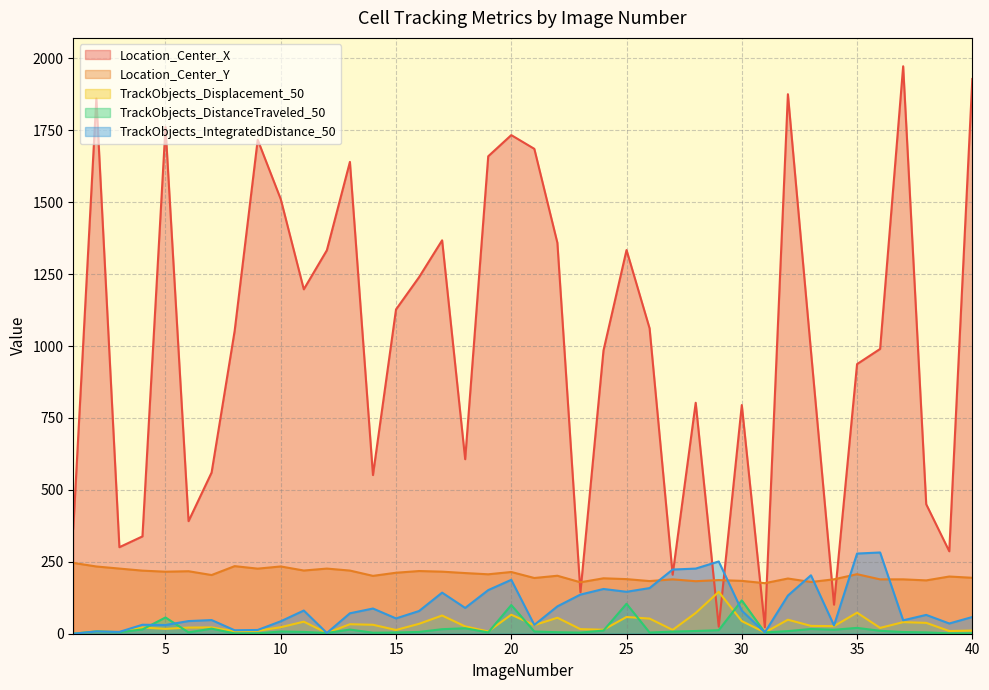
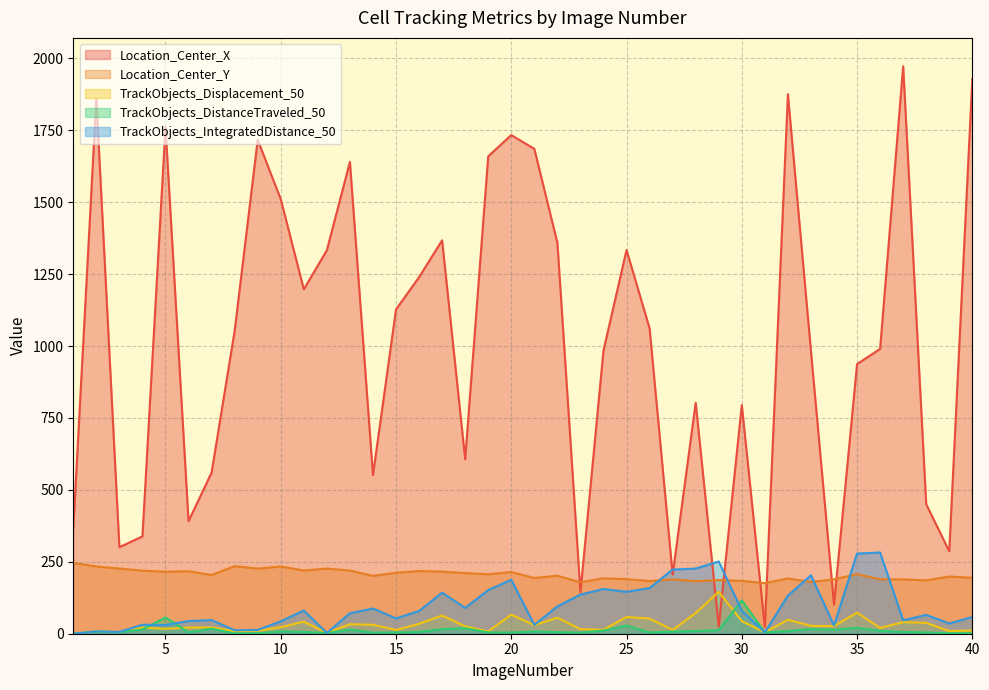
  {
    "TrackObjects_DistanceTraveled_50": {
      "5": 60,
      "10": 10,
-     "20": 100,
-     "25": 100,
+     "20": 0,
+     "25": 30,
      "30": 120,
      "35": 20,
      "40": 0
    },
    "TrackObjects_IntegratedDistance_50": {
      "5": 30,
      "10": 40,
      "15": 50,
      "20": 190,
      "25": 150,
      "30": 80,
      "35": 280,
      "40": 60
    }
  }
